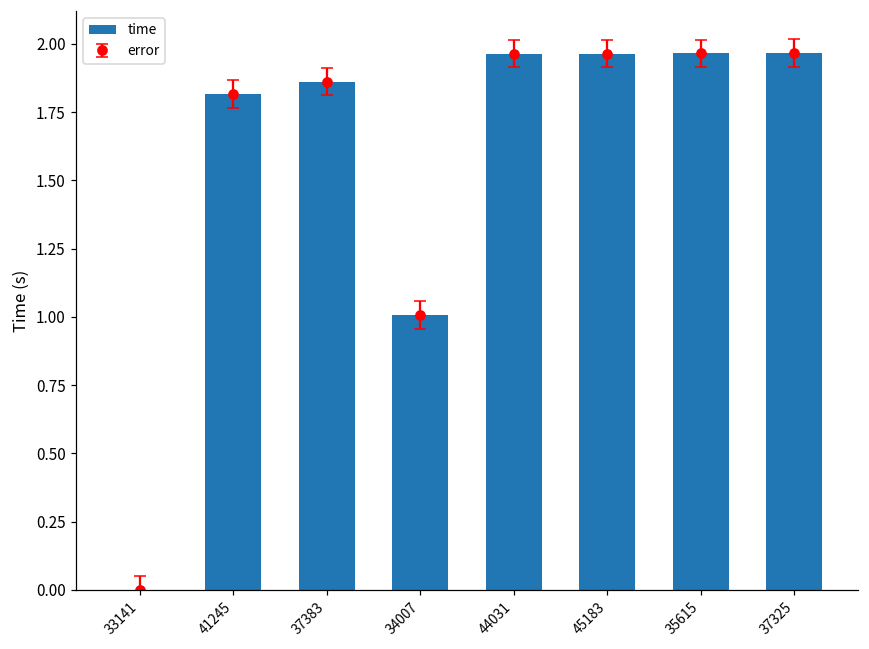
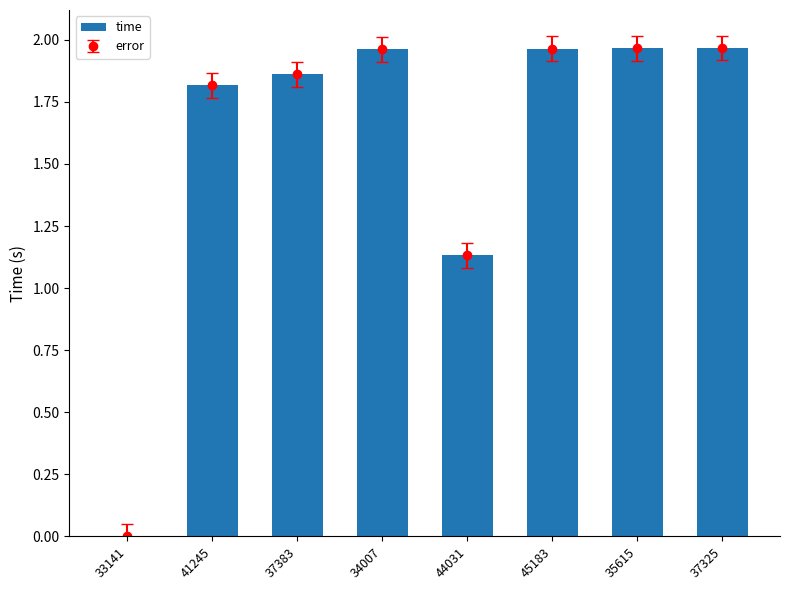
  {
    "time": {
      "33141": 0.00,
      "41245": 1.82,
      "37383": 1.86,
-     "34007": 1.01,
-     "44031": 1.96,
+     "34007": 1.96,
+     "44031": 1.13,
      "45183": 1.96,
      "35615": 1.97,
      "37325": 1.97
    }
  }
